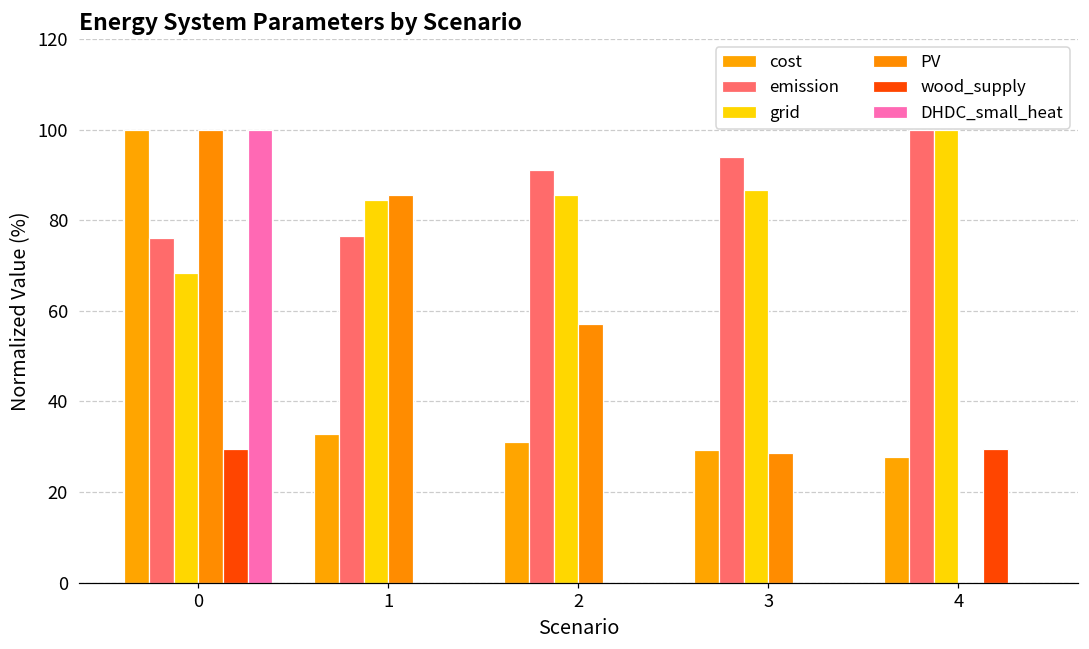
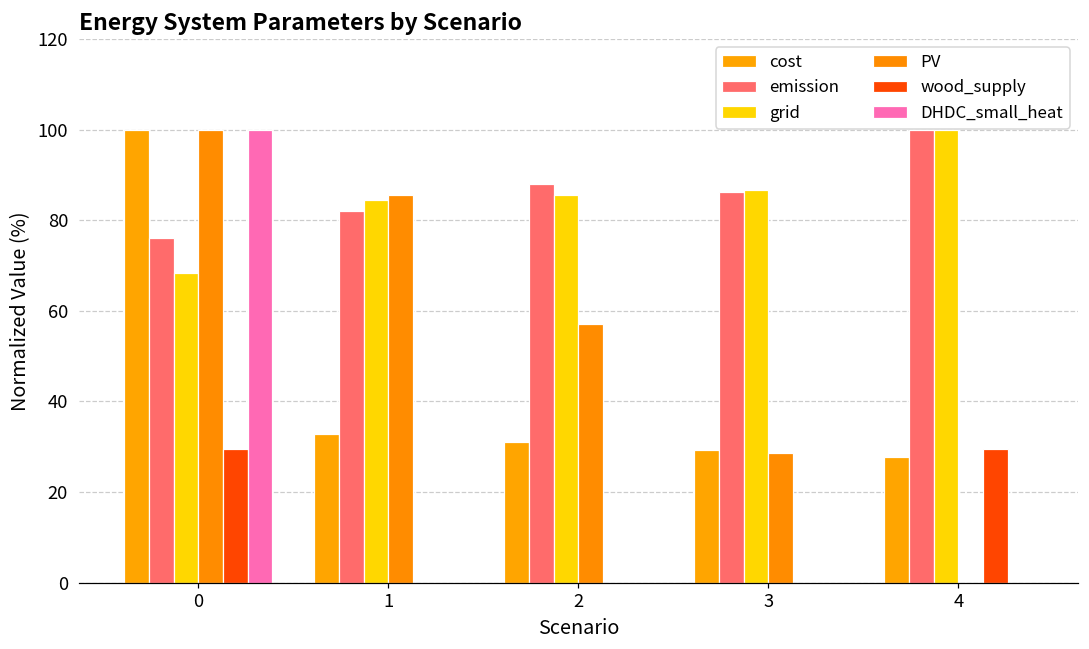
  {
    "emission": {
      "0": 76,
-     "1": 77,
-     "2": 91,
-     "3": 94
+     "1": 82,
+     "2": 88,
+     "3": 86
    },
    "wood_supply": {
      "0": 30,
      "1": 0,
      "2": 0,
      "3": 0,
      "4": 30
    },
    "DHDC_small_heat": {
      "0": 100,
      "1": 0,
      "2": 0,
      "3": 0,
      "4": 0
    }
  }
